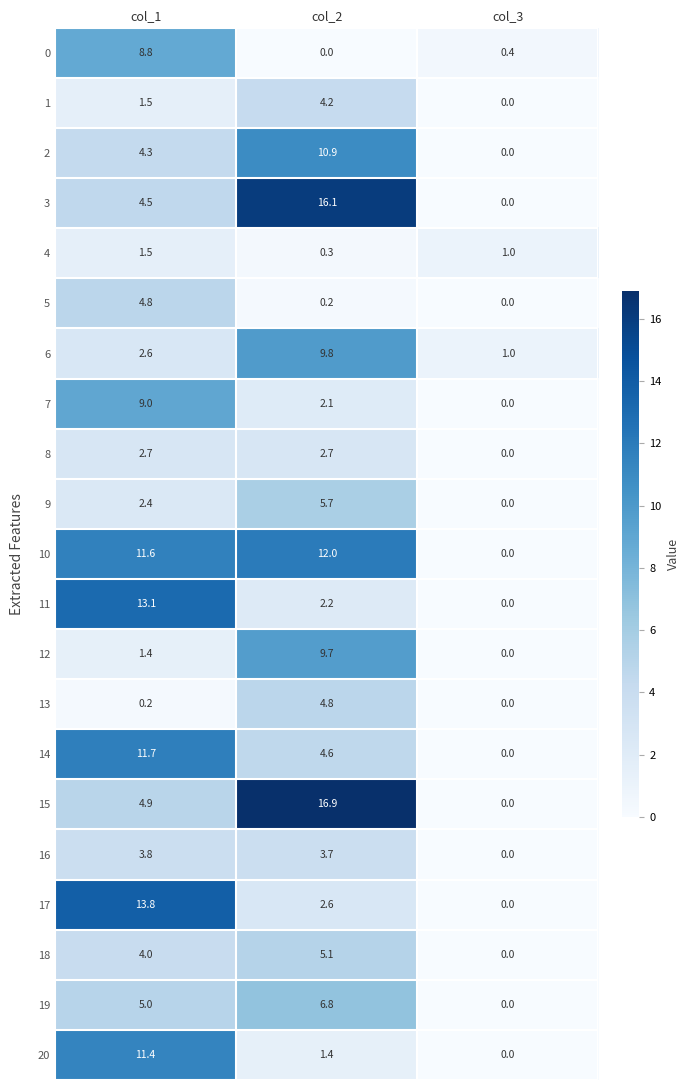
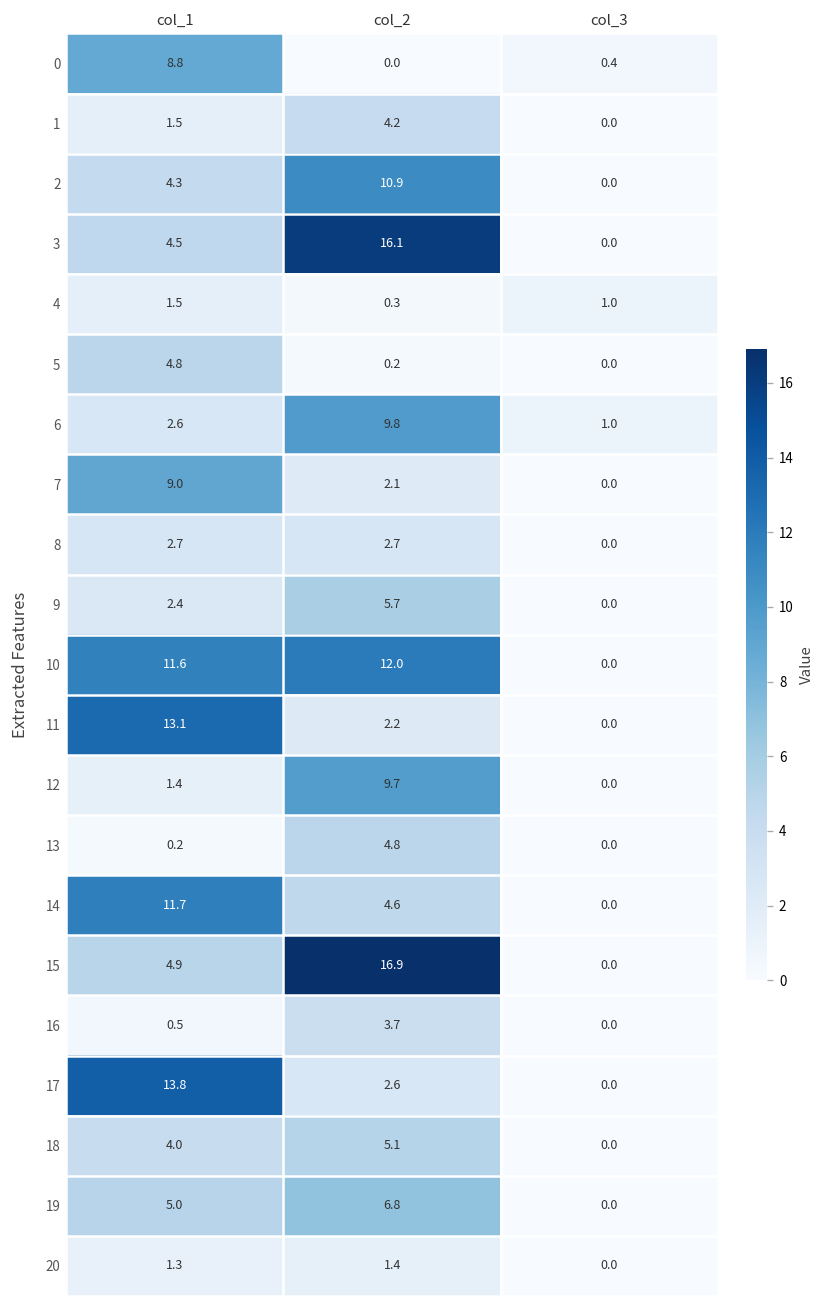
  {
    "0": {
      "col_1": 8.8,
      "col_2": 0.0,
      "col_3": 0.4
    },
    "1": {
      "col_1": 1.5,
      "col_2": 4.2,
      "col_3": 0.0
    },
    "2": {
      "col_1": 4.3,
      "col_2": 10.9,
      "col_3": 0.0
    },
    "3": {
      "col_1": 4.5,
      "col_2": 16.1,
      "col_3": 0.0
    },
    "4": {
      "col_1": 1.5,
      "col_2": 0.3,
      "col_3": 1.0
    },
    "5": {
      "col_1": 4.8,
      "col_2": 0.2,
      "col_3": 0.0
    },
    "6": {
      "col_1": 2.6,
      "col_2": 9.8,
      "col_3": 1.0
    },
    "7": {
      "col_1": 9.0,
      "col_2": 2.1,
      "col_3": 0.0
    },
    "8": {
      "col_1": 2.7,
      "col_2": 2.7,
      "col_3": 0.0
    },
    "9": {
      "col_1": 2.4,
      "col_2": 5.7,
      "col_3": 0.0
    },
    "10": {
      "col_1": 11.6,
      "col_2": 12.0,
      "col_3": 0.0
    },
    "11": {
      "col_1": 13.1,
      "col_2": 2.2,
      "col_3": 0.0
    },
    "12": {
      "col_1": 1.4,
      "col_2": 9.7,
      "col_3": 0.0
    },
    "13": {
      "col_1": 0.2,
      "col_2": 4.8,
      "col_3": 0.0
    },
    "14": {
      "col_1": 11.7,
      "col_2": 4.6,
      "col_3": 0.0
    },
    "15": {
      "col_1": 4.9,
      "col_2": 16.9,
      "col_3": 0.0
    },
    "16": {
-     "col_1": 3.8,
+     "col_1": 0.5,
      "col_2": 3.7,
      "col_3": 0.0
    },
    "17": {
      "col_1": 13.8,
      "col_2": 2.6,
      "col_3": 0.0
    },
    "18": {
      "col_1": 4.0,
      "col_2": 5.1,
      "col_3": 0.0
    },
    "19": {
      "col_1": 5.0,
      "col_2": 6.8,
      "col_3": 0.0
    },
    "20": {
-     "col_1": 11.4,
+     "col_1": 1.3,
      "col_2": 1.4,
      "col_3": 0.0
    }
  }
